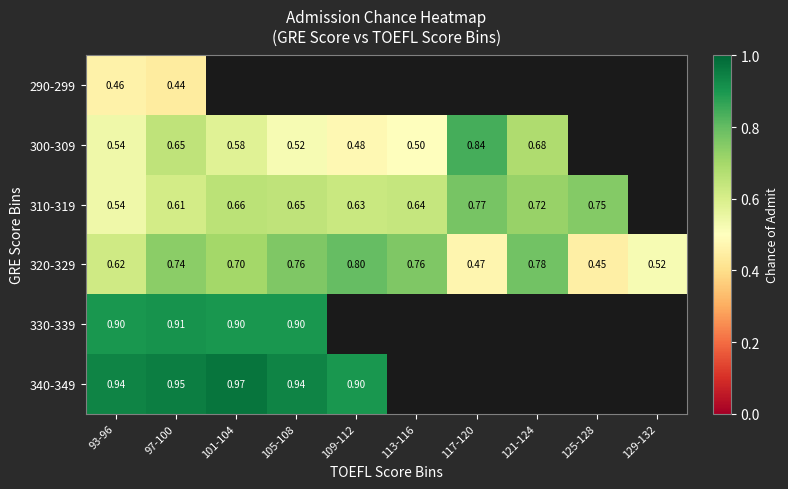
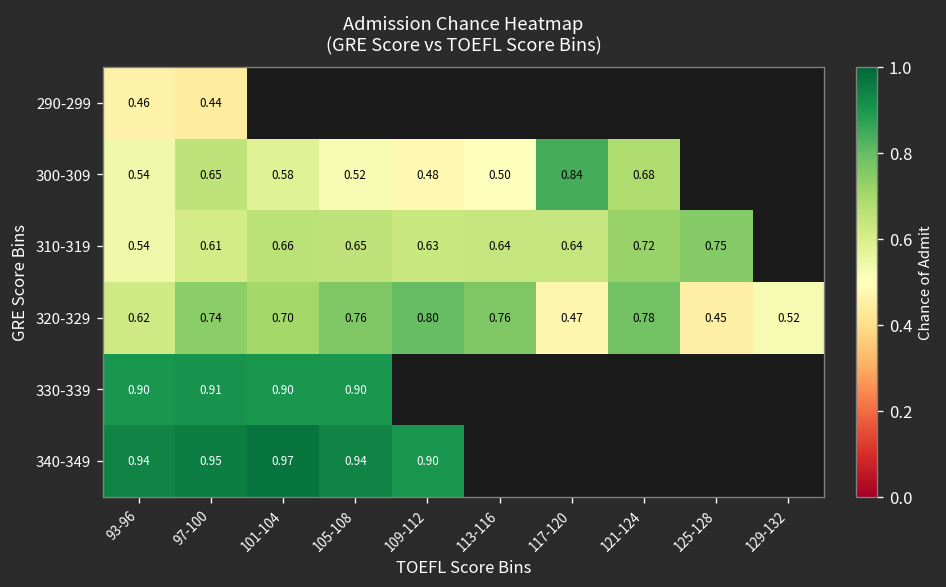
  {
    "290-299": {
      "93-96": 0.46,
      "97-100": 0.44
    },
    "300-309": {
      "93-96": 0.54,
      "97-100": 0.65,
      "101-104": 0.58,
      "105-108": 0.52,
      "109-112": 0.48,
      "113-116": 0.50,
      "117-120": 0.84,
      "121-124": 0.68
    },
    "310-319": {
      "93-96": 0.54,
      "97-100": 0.61,
      "101-104": 0.66,
      "105-108": 0.65,
      "109-112": 0.63,
      "113-116": 0.64,
-     "117-120": 0.77,
+     "117-120": 0.64,
      "121-124": 0.72,
      "125-128": 0.75
    },
    "320-329": {
      "93-96": 0.62,
      "97-100": 0.74,
      "101-104": 0.70,
      "105-108": 0.76,
      "109-112": 0.80,
      "113-116": 0.76,
      "117-120": 0.47,
      "121-124": 0.78,
      "125-128": 0.45,
      "129-132": 0.52
    },
    "330-339": {
      "93-96": 0.90,
      "97-100": 0.91,
      "101-104": 0.90,
      "105-108": 0.90
    },
    "340-349": {
      "93-96": 0.94,
      "97-100": 0.95,
      "101-104": 0.97,
      "105-108": 0.94,
      "109-112": 0.90
    }
  }
